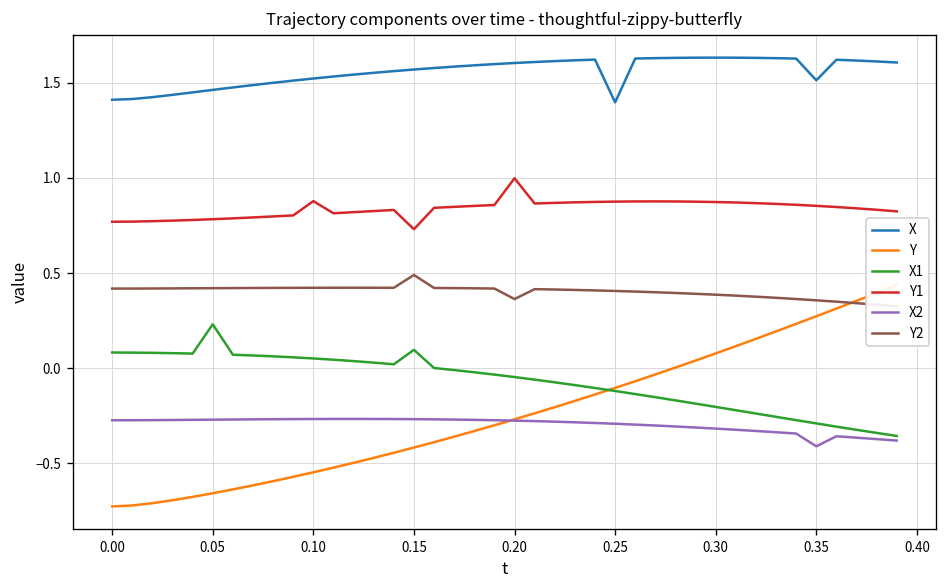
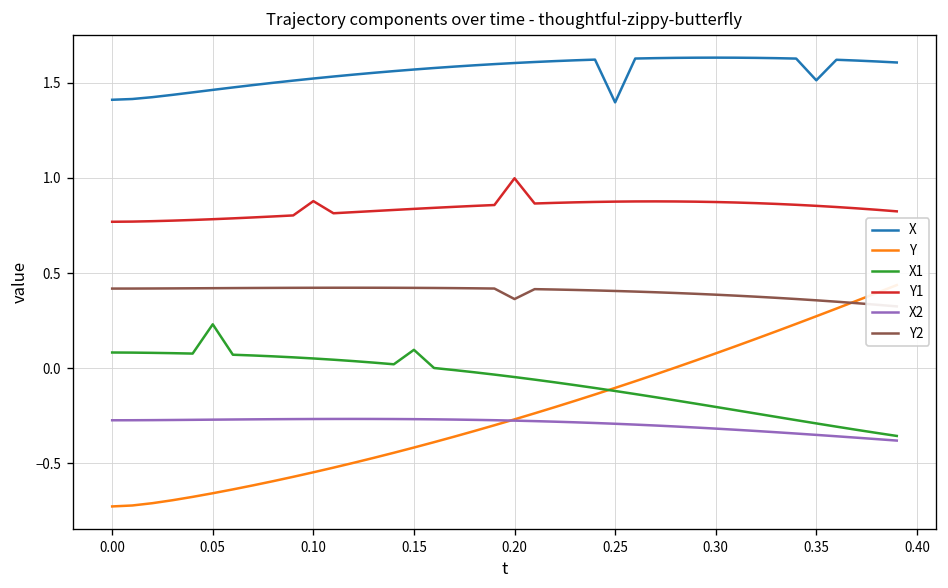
  {
    "X": {
      "0.00": 1.41,
      "0.05": 1.46,
      "0.10": 1.52,
      "0.15": 1.57,
      "0.20": 1.60,
      "0.25": 1.40,
      "0.30": 1.63,
      "0.35": 1.51
    },
    "Y": {
      "0.00": -0.73,
      "0.05": -0.66,
      "0.10": -0.55,
      "0.15": -0.42,
      "0.30": 0.08,
      "0.35": 0.27
    },
    "X1": {
      "0.00": 0.08,
      "0.05": 0.23,
      "0.10": 0.05,
      "0.15": 0.10,
      "0.20": -0.05,
      "0.30": -0.20,
      "0.35": -0.29
    },
    "Y1": {
      "0.00": 0.77,
      "0.05": 0.78,
      "0.10": 0.88,
-     "0.15": 0.73,
+     "0.15": 0.84,
      "0.20": 1.00,
      "0.25": 0.88,
      "0.30": 0.87,
      "0.35": 0.85
    },
    "X2": {
      "0.00": -0.27,
      "0.05": -0.27,
      "0.10": -0.27,
      "0.15": -0.27,
      "0.25": -0.29,
      "0.30": -0.32,
-     "0.35": -0.41
+     "0.35": -0.35
    },
    "Y2": {
      "0.00": 0.42,
      "0.05": 0.42,
      "0.10": 0.42,
-     "0.15": 0.49,
+     "0.15": 0.42,
      "0.20": 0.36,
      "0.25": 0.41,
      "0.30": 0.39,
      "0.35": 0.36
    }
  }
